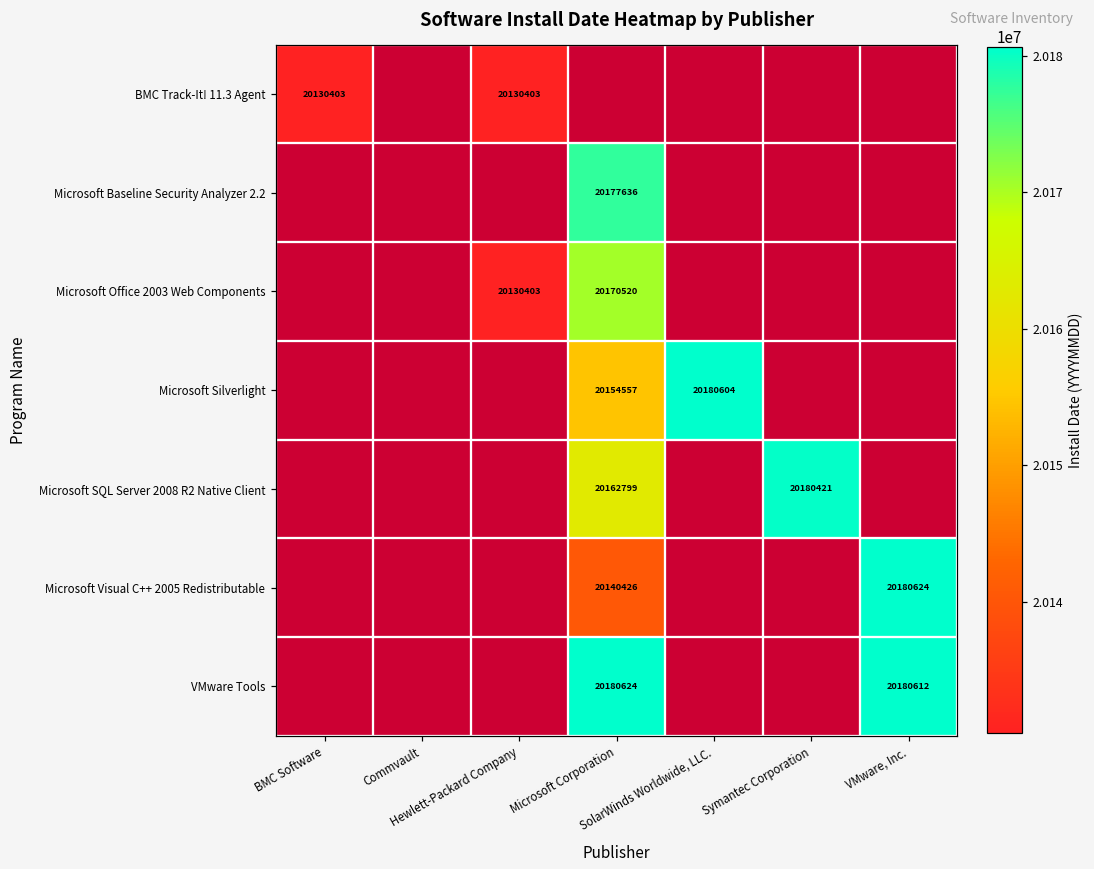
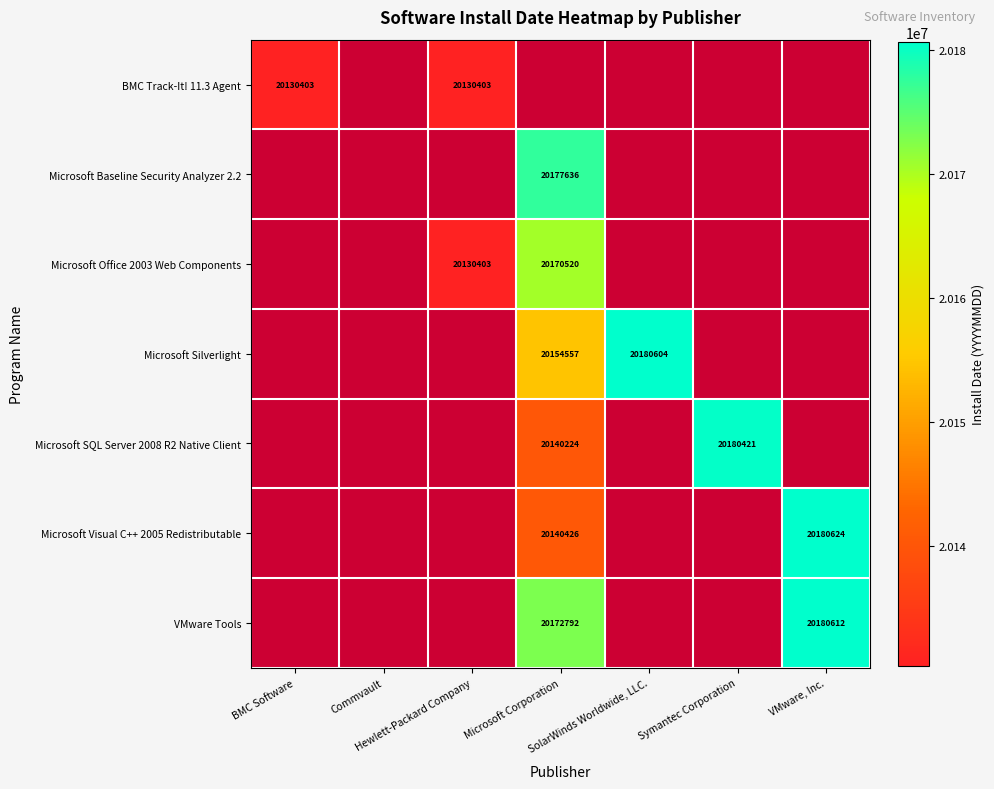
  {
    "BMC Track-It! 11.3 Agent": {
      "BMC Software": 20130403,
      "Hewlett-Packard Company": 20130403
    },
    "Microsoft Baseline Security Analyzer 2.2": {
      "Microsoft Corporation": 20177636
    },
    "Microsoft Office 2003 Web Components": {
      "Hewlett-Packard Company": 20130403,
      "Microsoft Corporation": 20170520
    },
    "Microsoft Silverlight": {
      "Microsoft Corporation": 20154557,
      "SolarWinds Worldwide, LLC.": 20180604
    },
    "Microsoft SQL Server 2008 R2 Native Client": {
-     "Microsoft Corporation": 20162799,
+     "Microsoft Corporation": 20140224,
      "Symantec Corporation": 20180421
    },
    "Microsoft Visual C++ 2005 Redistributable": {
      "Microsoft Corporation": 20140426,
      "VMware, Inc.": 20180624
    },
    "VMware Tools": {
-     "Microsoft Corporation": 20180624,
+     "Microsoft Corporation": 20172792,
      "VMware, Inc.": 20180612
    }
  }
